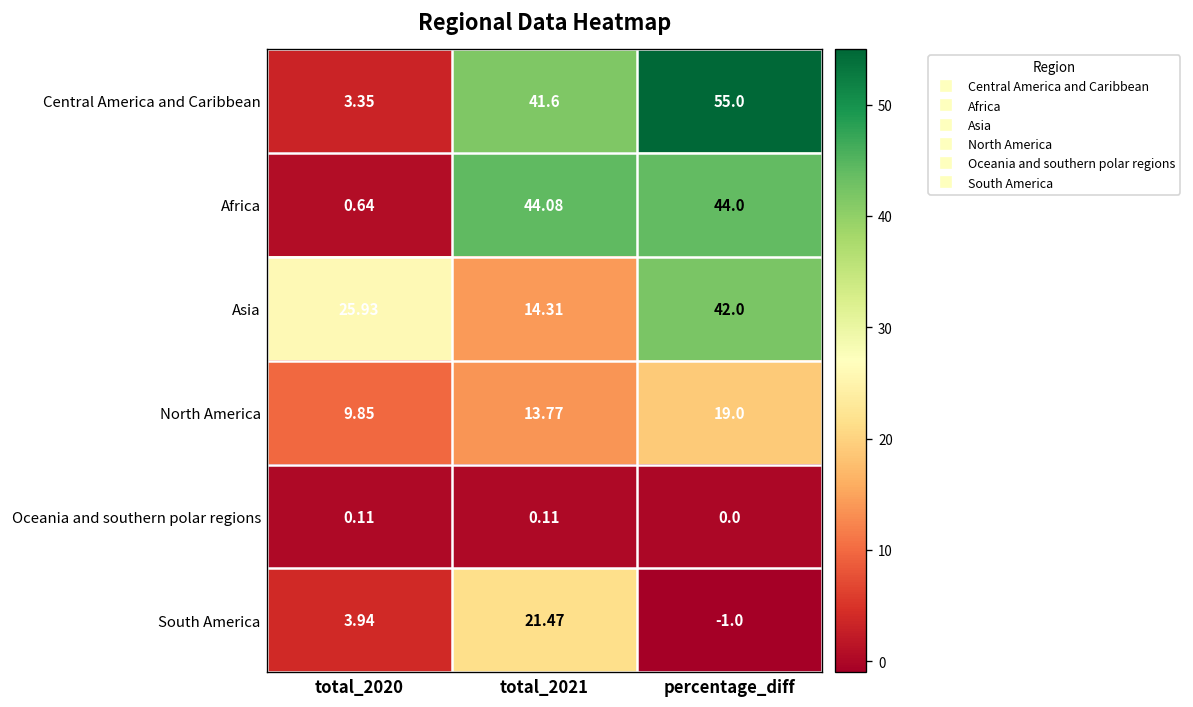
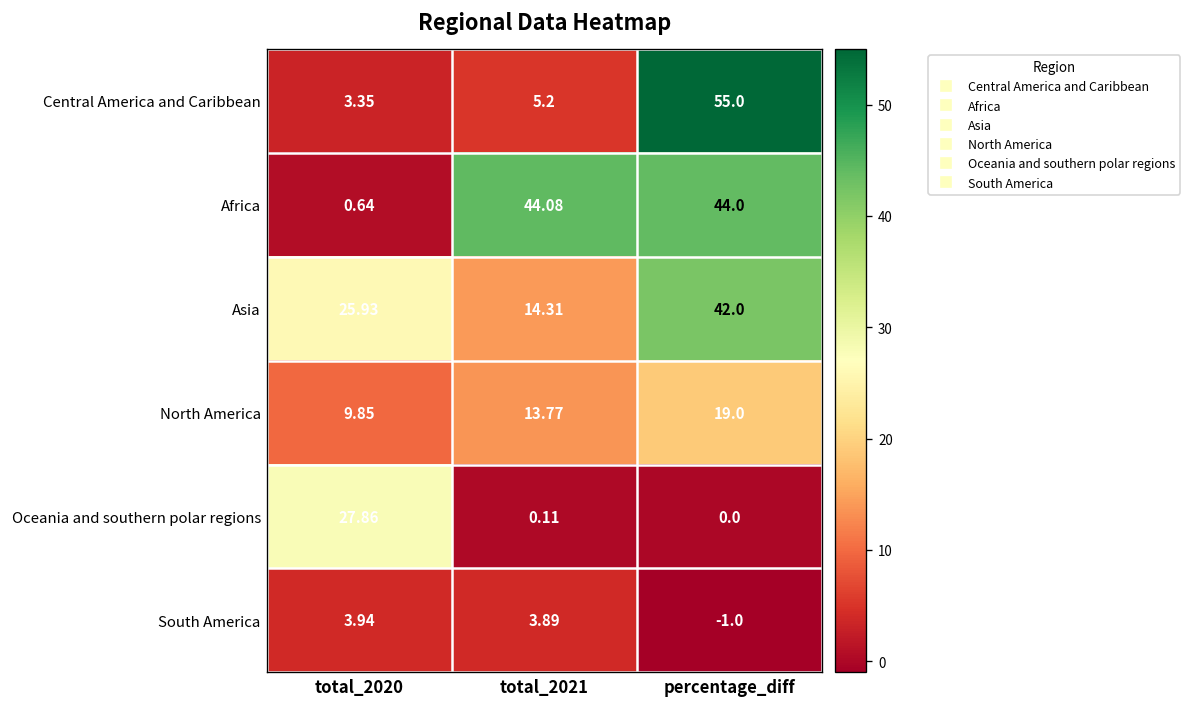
  {
    "Central America and Caribbean": {
      "total_2020": 3.35,
-     "total_2021": 41.6,
+     "total_2021": 5.2,
      "percentage_diff": 55.0
    },
    "Africa": {
      "total_2020": 0.64,
      "total_2021": 44.08,
      "percentage_diff": 44.0
    },
    "Asia": {
      "total_2020": 25.93,
      "total_2021": 14.31,
      "percentage_diff": 42.0
    },
    "North America": {
      "total_2020": 9.85,
      "total_2021": 13.77,
      "percentage_diff": 19.0
    },
    "Oceania and southern polar regions": {
-     "total_2020": 0.11,
+     "total_2020": 27.86,
      "total_2021": 0.11,
      "percentage_diff": 0.0
    },
    "South America": {
      "total_2020": 3.94,
-     "total_2021": 21.47,
+     "total_2021": 3.89,
      "percentage_diff": -1.0
    }
  }
